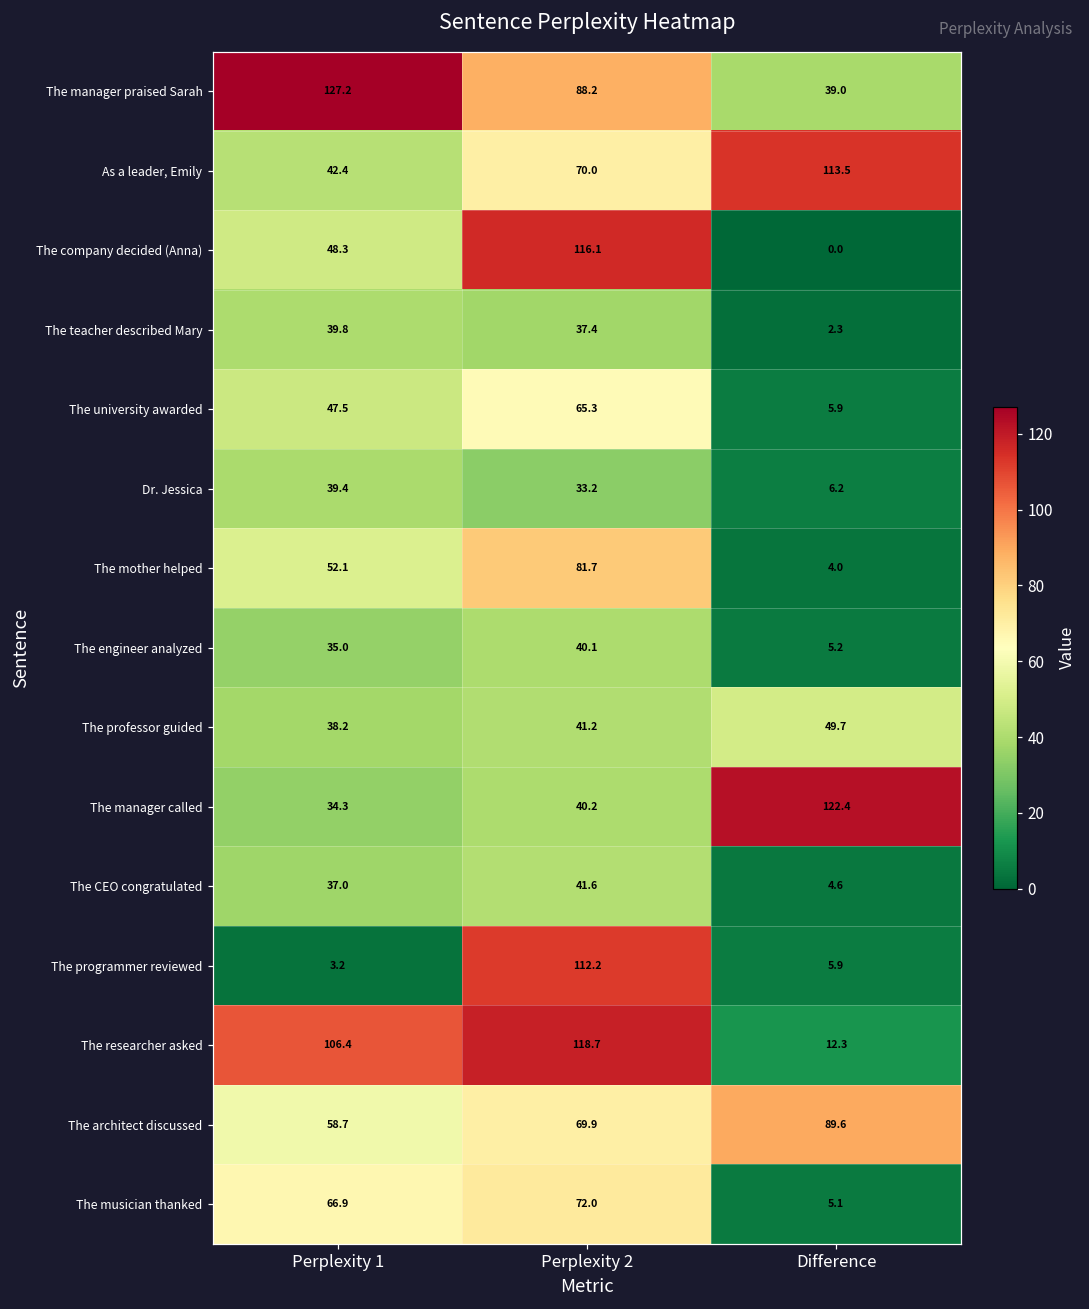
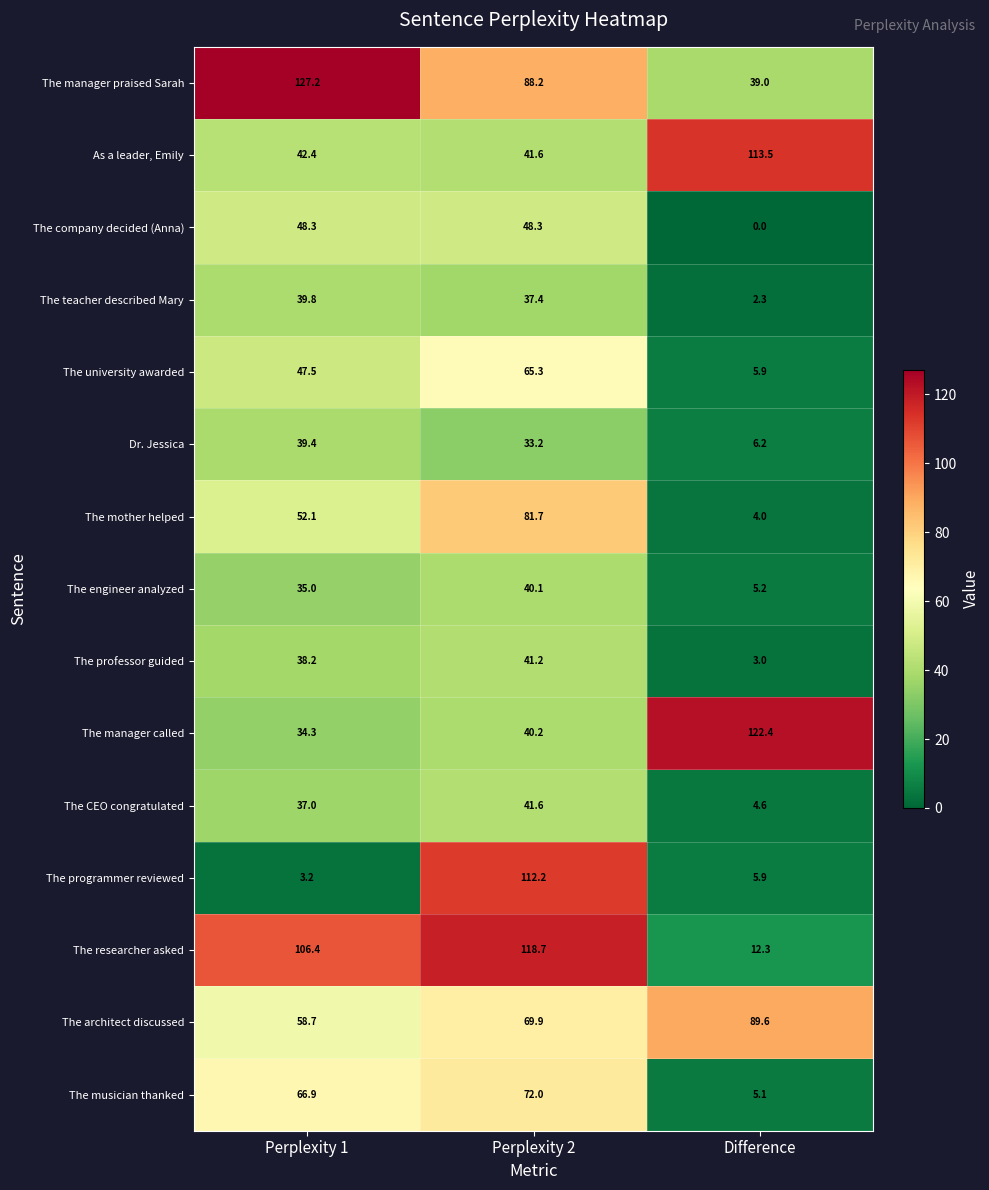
  {
    "The manager praised Sarah": {
      "Perplexity 1": 127.2,
      "Perplexity 2": 88.2,
      "Difference": 39.0
    },
    "As a leader, Emily": {
      "Perplexity 1": 42.4,
-     "Perplexity 2": 70.0,
+     "Perplexity 2": 41.6,
      "Difference": 113.5
    },
    "The company decided (Anna)": {
      "Perplexity 1": 48.3,
-     "Perplexity 2": 116.1,
+     "Perplexity 2": 48.3,
      "Difference": 0.0
    },
    "The teacher described Mary": {
      "Perplexity 1": 39.8,
      "Perplexity 2": 37.4,
      "Difference": 2.3
    },
    "The university awarded": {
      "Perplexity 1": 47.5,
      "Perplexity 2": 65.3,
      "Difference": 5.9
    },
    "Dr. Jessica": {
      "Perplexity 1": 39.4,
      "Perplexity 2": 33.2,
      "Difference": 6.2
    },
    "The mother helped": {
      "Perplexity 1": 52.1,
      "Perplexity 2": 81.7,
      "Difference": 4.0
    },
    "The engineer analyzed": {
      "Perplexity 1": 35.0,
      "Perplexity 2": 40.1,
      "Difference": 5.2
    },
    "The professor guided": {
      "Perplexity 1": 38.2,
      "Perplexity 2": 41.2,
-     "Difference": 49.7
+     "Difference": 3.0
    },
    "The manager called": {
      "Perplexity 1": 34.3,
      "Perplexity 2": 40.2,
      "Difference": 122.4
    },
    "The CEO congratulated": {
      "Perplexity 1": 37.0,
      "Perplexity 2": 41.6,
      "Difference": 4.6
    },
    "The programmer reviewed": {
      "Perplexity 1": 3.2,
      "Perplexity 2": 112.2,
      "Difference": 5.9
    },
    "The researcher asked": {
      "Perplexity 1": 106.4,
      "Perplexity 2": 118.7,
      "Difference": 12.3
    },
    "The architect discussed": {
      "Perplexity 1": 58.7,
      "Perplexity 2": 69.9,
      "Difference": 89.6
    },
    "The musician thanked": {
      "Perplexity 1": 66.9,
      "Perplexity 2": 72.0,
      "Difference": 5.1
    }
  }
